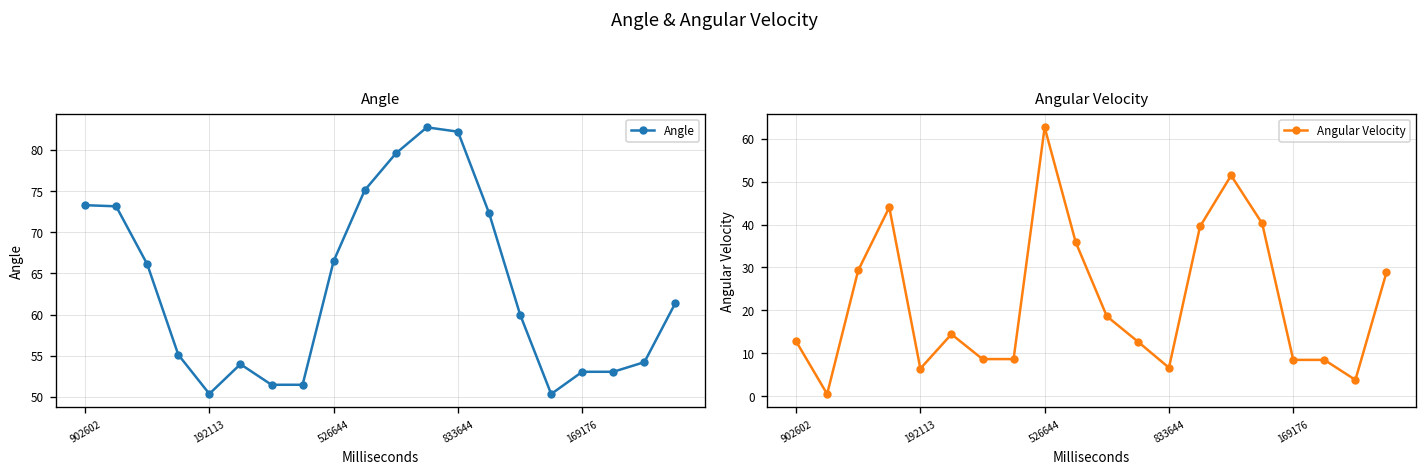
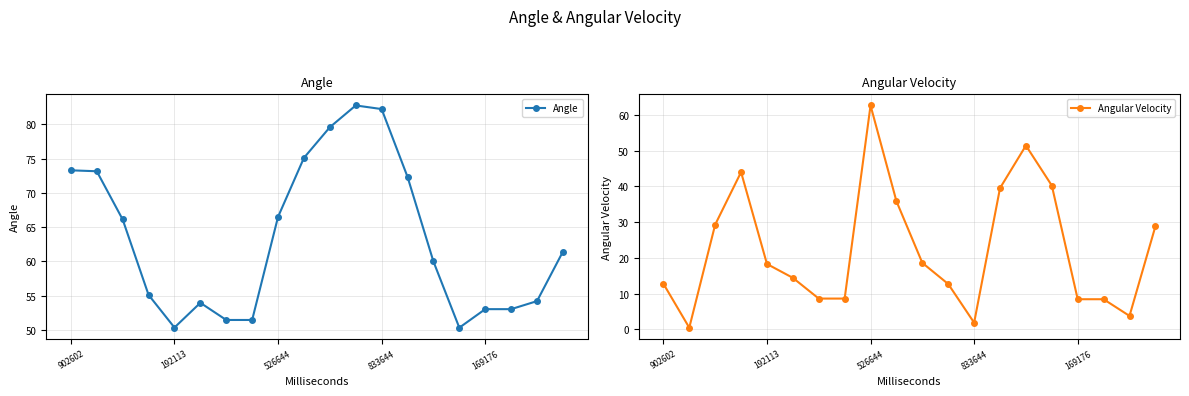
  {
    "Angle": {
      "902602": 73,
      "192113": 50,
      "526644": 67,
      "833644": 82,
      "169176": 53
    },
    "Angular Velocity": {
      "902602": 13,
-     "192113": 6,
+     "192113": 18,
      "526644": 63,
-     "833644": 7,
+     "833644": 2,
      "169176": 8
    }
  }
